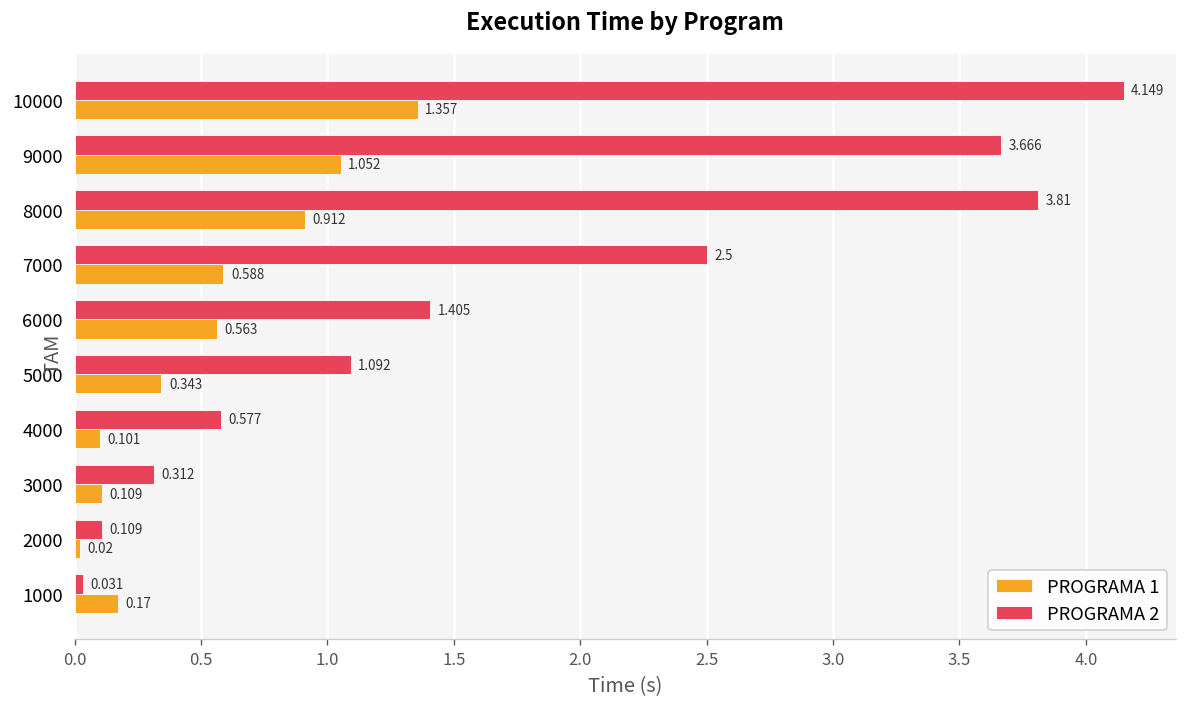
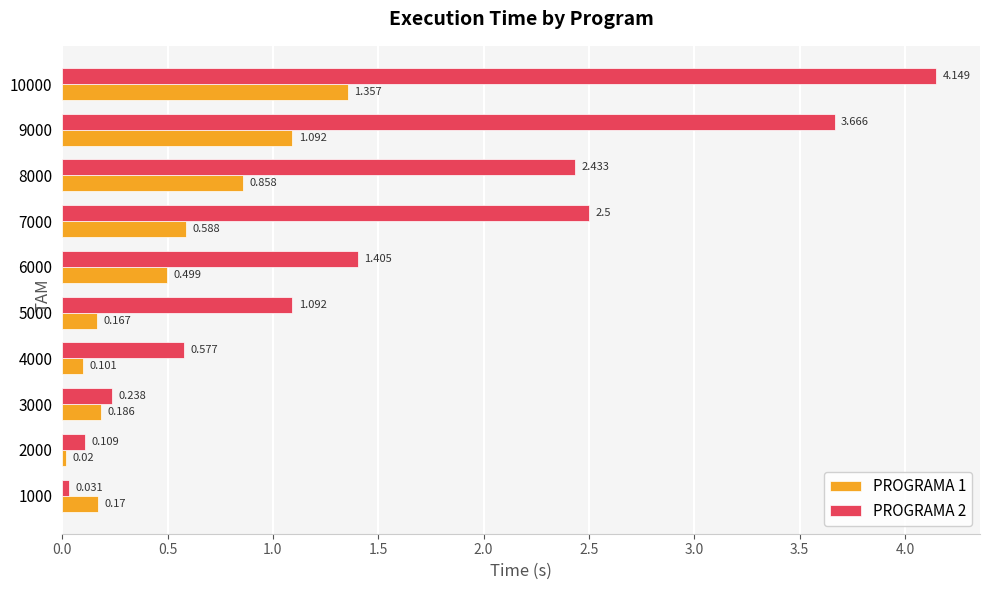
  {
    "PROGRAMA 1": {
      "10000": 1.357,
-     "9000": 1.052,
-     "8000": 0.912,
+     "9000": 1.092,
+     "8000": 0.858,
      "7000": 0.588,
-     "6000": 0.563,
-     "5000": 0.343,
+     "6000": 0.499,
+     "5000": 0.167,
      "4000": 0.101,
-     "3000": 0.109,
+     "3000": 0.186,
      "2000": 0.02,
      "1000": 0.17
    },
    "PROGRAMA 2": {
      "10000": 4.149,
      "9000": 3.666,
-     "8000": 3.81,
+     "8000": 2.433,
      "7000": 2.5,
      "6000": 1.405,
      "5000": 1.092,
      "4000": 0.577,
-     "3000": 0.312,
+     "3000": 0.238,
      "2000": 0.109,
      "1000": 0.031
    }
  }
